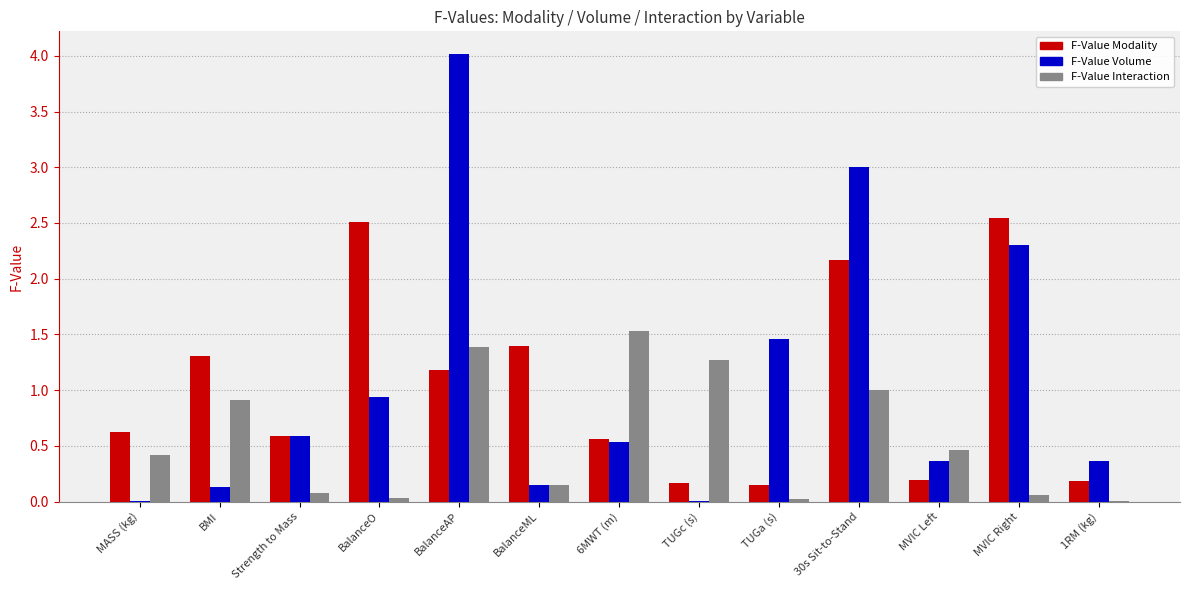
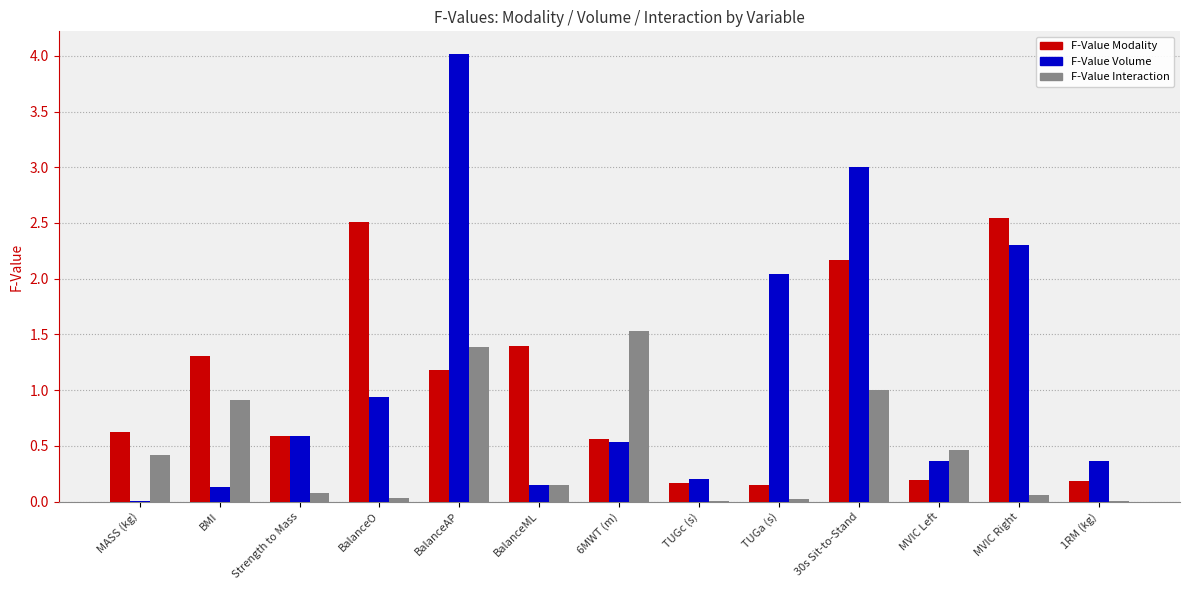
  {
    "F-Value Modality": {
      "MASS (kg)": 0.62,
      "BMI": 1.31,
      "Strength to Mass": 0.59,
      "BalanceO": 2.51,
      "BalanceAP": 1.18,
      "BalanceML": 1.40,
      "6MWT (m)": 0.56,
      "TUGc (s)": 0.17,
      "TUGa (s)": 0.15,
      "30s Sit-to-Stand": 2.17,
      "MVIC Left": 0.20,
      "MVIC Right": 2.55,
      "1RM (kg)": 0.18
    },
    "F-Value Volume": {
      "BMI": 0.13,
      "Strength to Mass": 0.59,
      "BalanceO": 0.93,
      "BalanceAP": 4.02,
      "BalanceML": 0.15,
      "6MWT (m)": 0.53,
-     "TUGc (s)": 0.01,
-     "TUGa (s)": 1.46,
+     "TUGc (s)": 0.20,
+     "TUGa (s)": 2.04,
      "30s Sit-to-Stand": 3.01,
      "MVIC Left": 0.37,
      "MVIC Right": 2.30,
      "1RM (kg)": 0.37
    },
    "F-Value Interaction": {
      "MASS (kg)": 0.42,
      "BMI": 0.91,
      "Strength to Mass": 0.08,
      "BalanceO": 0.03,
      "BalanceAP": 1.38,
      "BalanceML": 0.15,
      "6MWT (m)": 1.53,
-     "TUGc (s)": 1.27,
+     "TUGc (s)": 0.00,
      "30s Sit-to-Stand": 1.00,
      "MVIC Left": 0.47,
      "MVIC Right": 0.06
    }
  }
